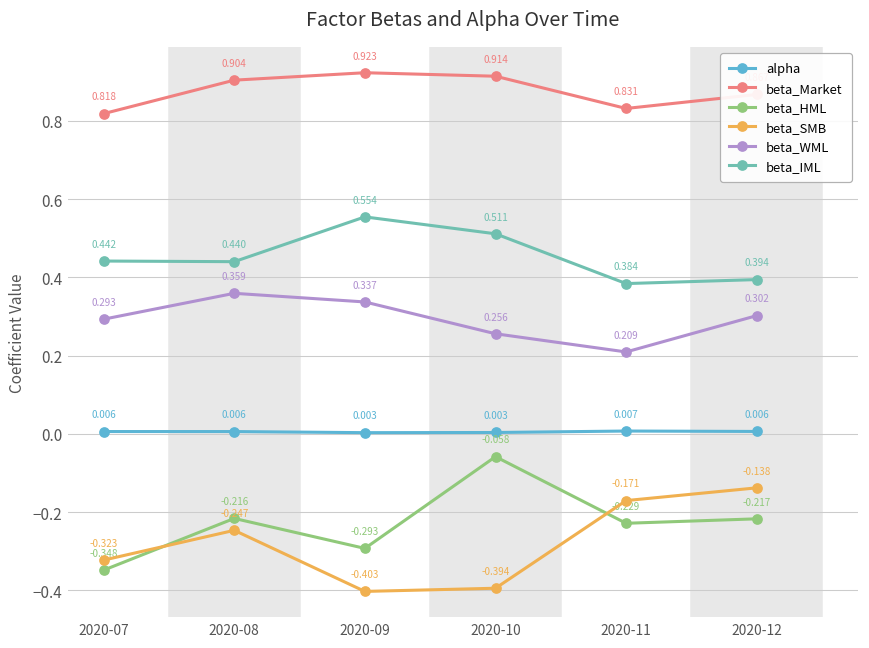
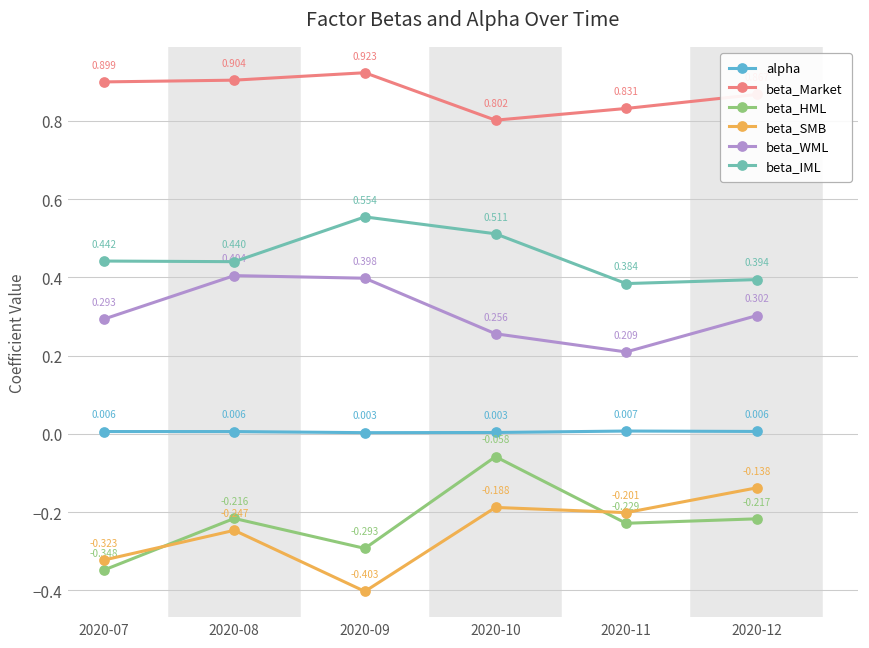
  {
    "beta_Market": {
-     "2020-07": 0.818,
+     "2020-07": 0.899,
      "2020-08": 0.904,
      "2020-09": 0.923,
-     "2020-10": 0.914,
+     "2020-10": 0.802,
      "2020-11": 0.831
    },
    "beta_HML": {
      "2020-08": -0.216,
      "2020-09": -0.293,
      "2020-12": -0.217
    },
    "beta_SMB": {
      "2020-07": -0.323,
      "2020-09": -0.403,
-     "2020-10": -0.394,
-     "2020-11": -0.171,
+     "2020-10": -0.188,
+     "2020-11": -0.201,
      "2020-12": -0.138
    },
    "beta_WML": {
      "2020-07": 0.293,
-     "2020-08": 0.359,
-     "2020-09": 0.337,
+     "2020-08": 0.404,
+     "2020-09": 0.398,
      "2020-10": 0.256,
      "2020-11": 0.209,
      "2020-12": 0.302
    }
  }
